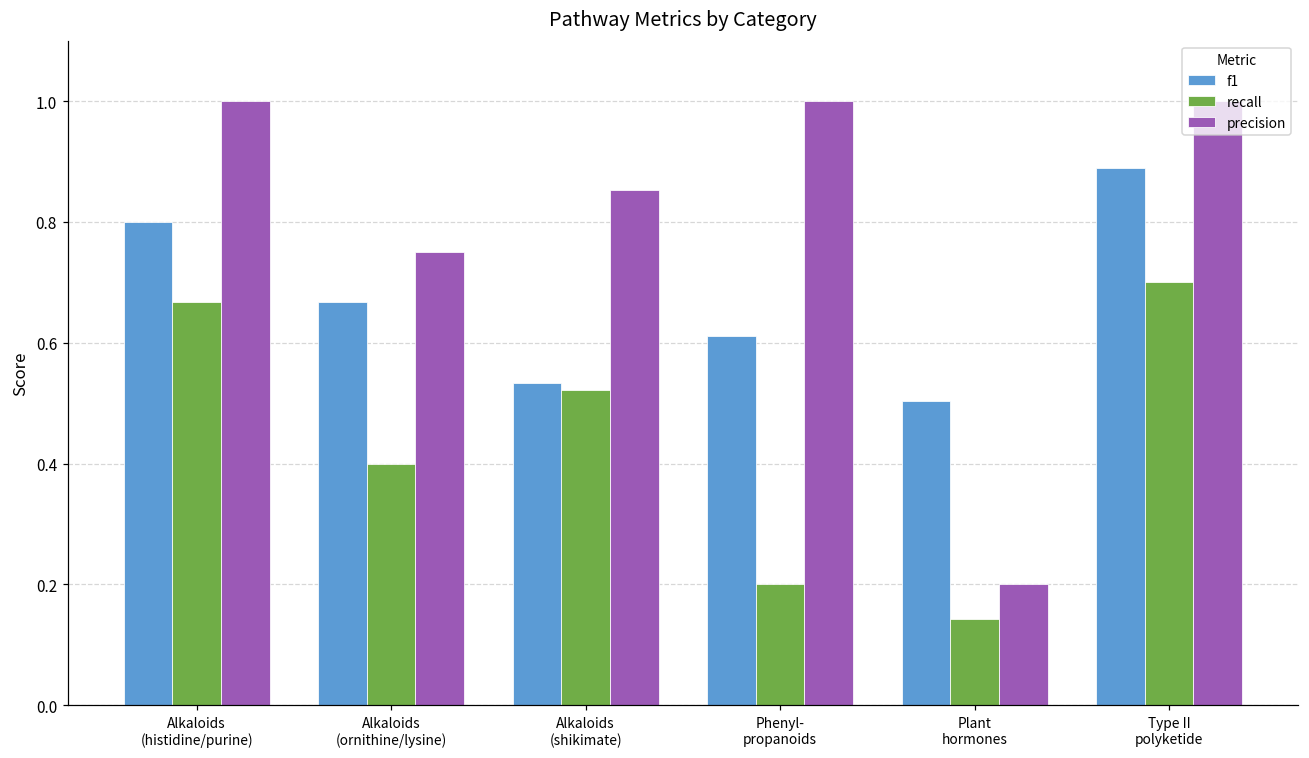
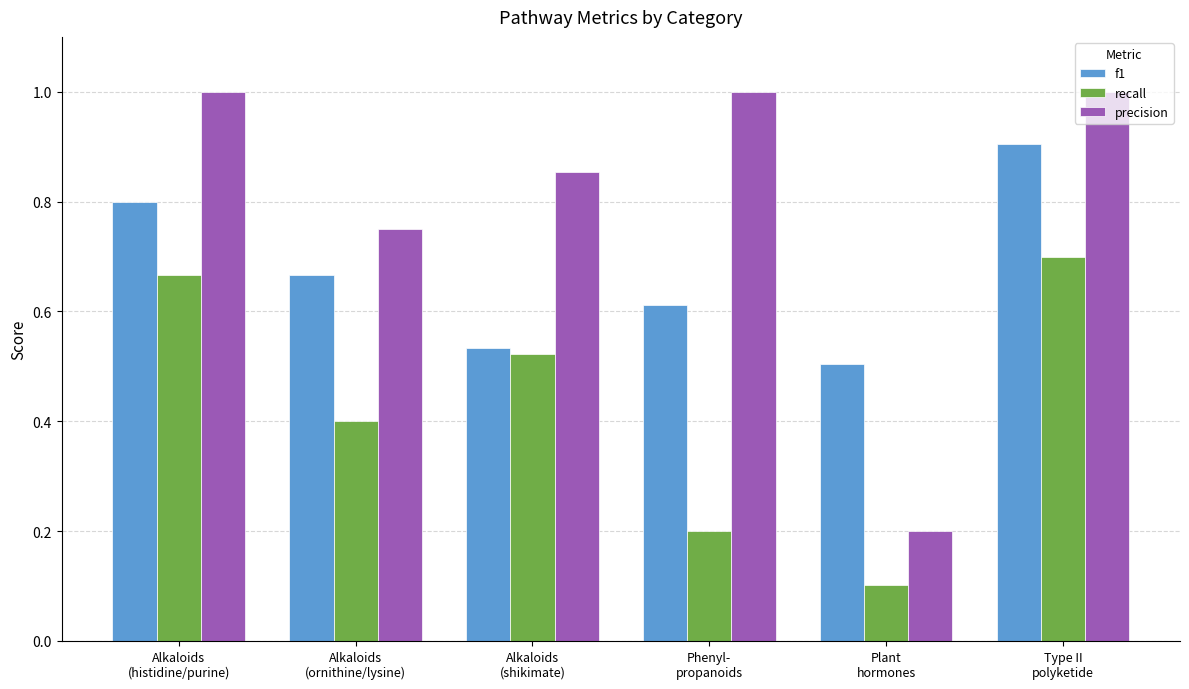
  {
    "f1": {
      "Alkaloids (histidine/purine)": 0.80,
      "Alkaloids (ornithine/lysine)": 0.67,
      "Alkaloids (shikimate)": 0.53,
      "Phenyl- propanoids": 0.61,
      "Plant hormones": 0.50,
-     "Type II polyketide": 0.89
+     "Type II polyketide": 0.90
    },
    "recall": {
      "Alkaloids (histidine/purine)": 0.67,
      "Alkaloids (ornithine/lysine)": 0.40,
      "Alkaloids (shikimate)": 0.52,
      "Phenyl- propanoids": 0.20,
-     "Plant hormones": 0.14,
+     "Plant hormones": 0.10,
      "Type II polyketide": 0.70
    },
    "precision": {
      "Alkaloids (histidine/purine)": 1.00,
      "Alkaloids (ornithine/lysine)": 0.75,
      "Alkaloids (shikimate)": 0.85,
      "Phenyl- propanoids": 1.00,
      "Plant hormones": 0.20
    }
  }
